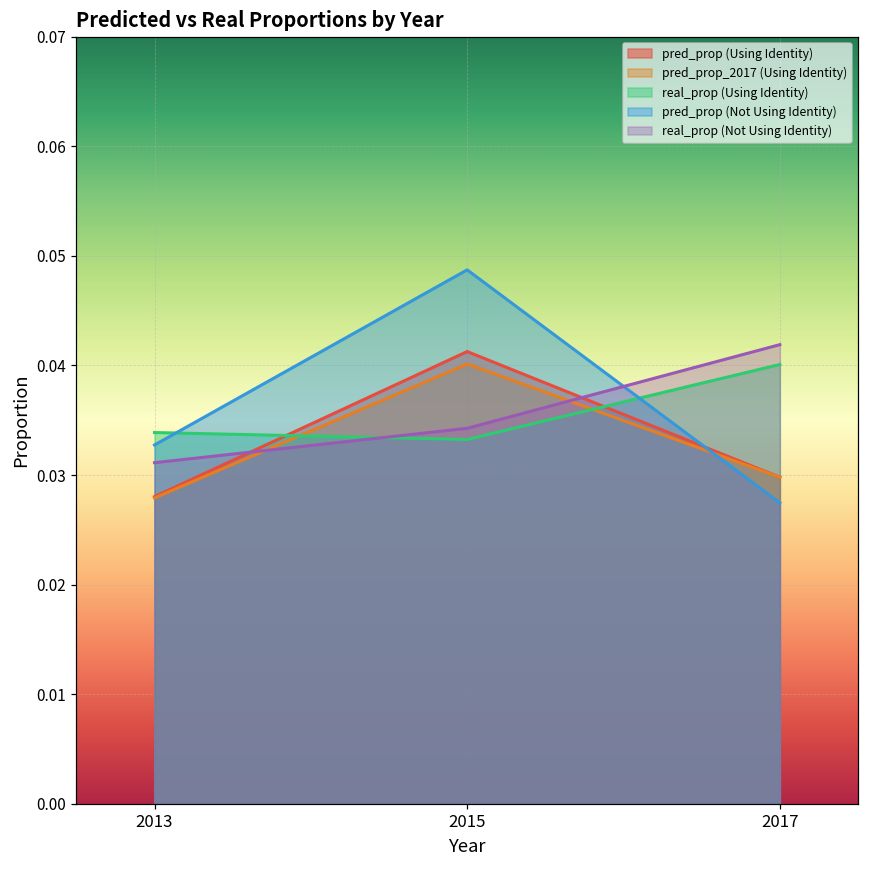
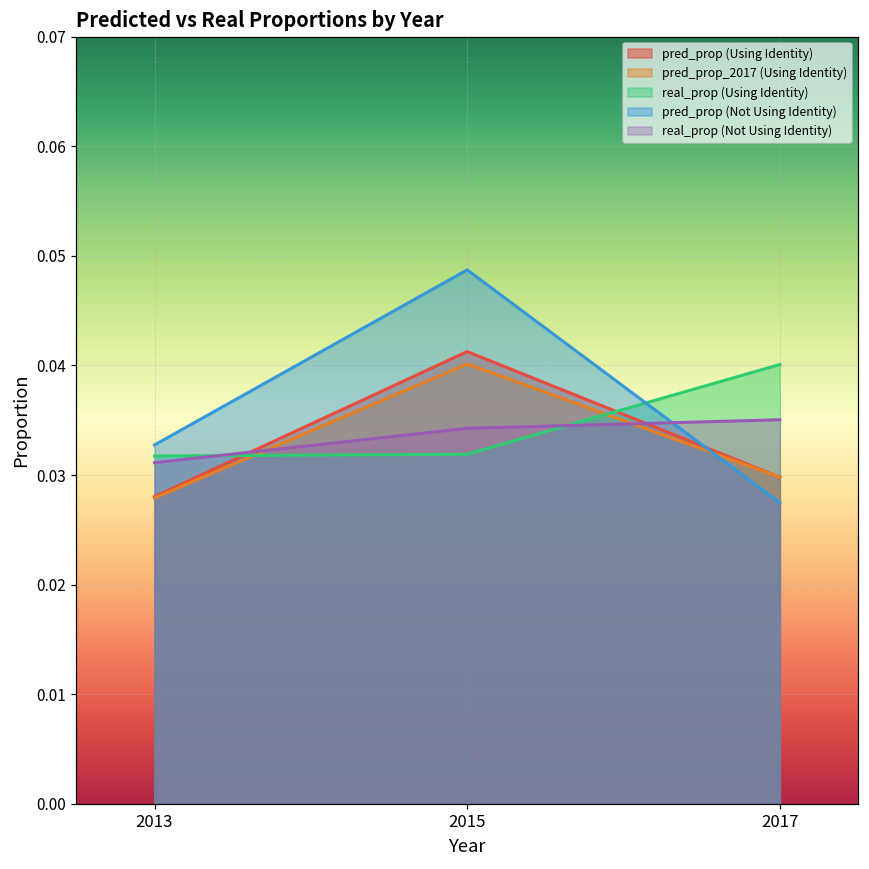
  {
    "real_prop (Using Identity)": {
-     "2013": 0.034,
-     "2015": 0.033,
+     "2013": 0.032,
+     "2015": 0.032,
      "2017": 0.040
    },
    "pred_prop (Not Using Identity)": {
      "2013": 0.033,
      "2015": 0.049,
      "2017": 0.027
    },
    "real_prop (Not Using Identity)": {
      "2013": 0.031,
      "2015": 0.034,
-     "2017": 0.042
+     "2017": 0.035
    }
  }
